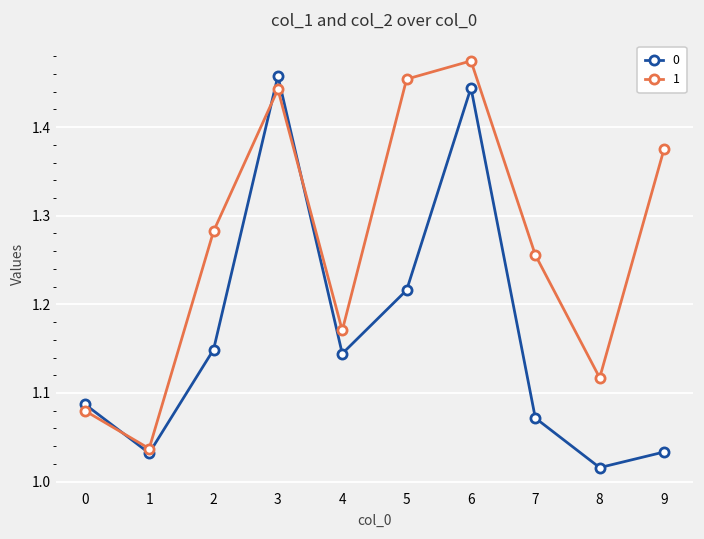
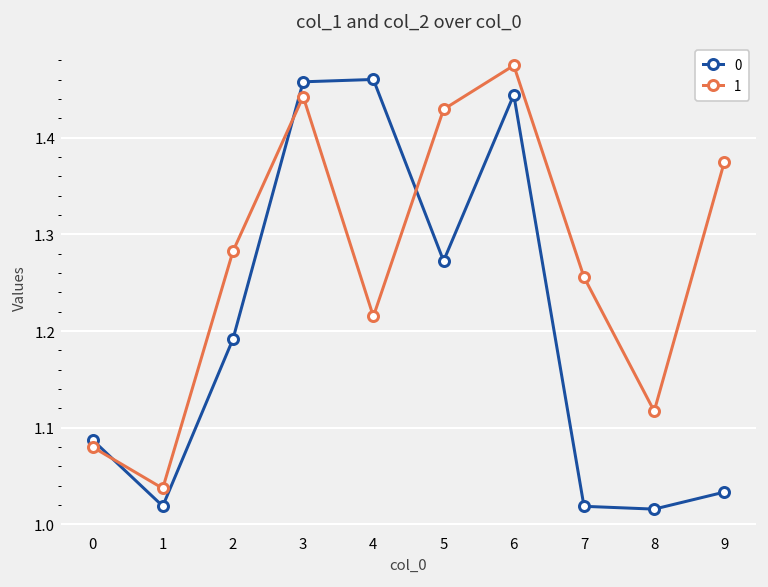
  {
    "0": {
      "0": 1.09,
-     "1": 1.03,
-     "2": 1.15,
+     "1": 1.02,
+     "2": 1.19,
      "3": 1.46,
-     "4": 1.14,
-     "5": 1.22,
+     "4": 1.46,
+     "5": 1.27,
      "6": 1.44,
-     "7": 1.07,
+     "7": 1.02,
      "8": 1.02,
      "9": 1.03
    },
    "1": {
      "0": 1.08,
      "1": 1.04,
      "2": 1.28,
      "3": 1.44,
-     "4": 1.17,
-     "5": 1.45,
+     "4": 1.22,
+     "5": 1.43,
      "6": 1.47,
      "7": 1.26,
      "8": 1.12,
      "9": 1.38
    }
  }
